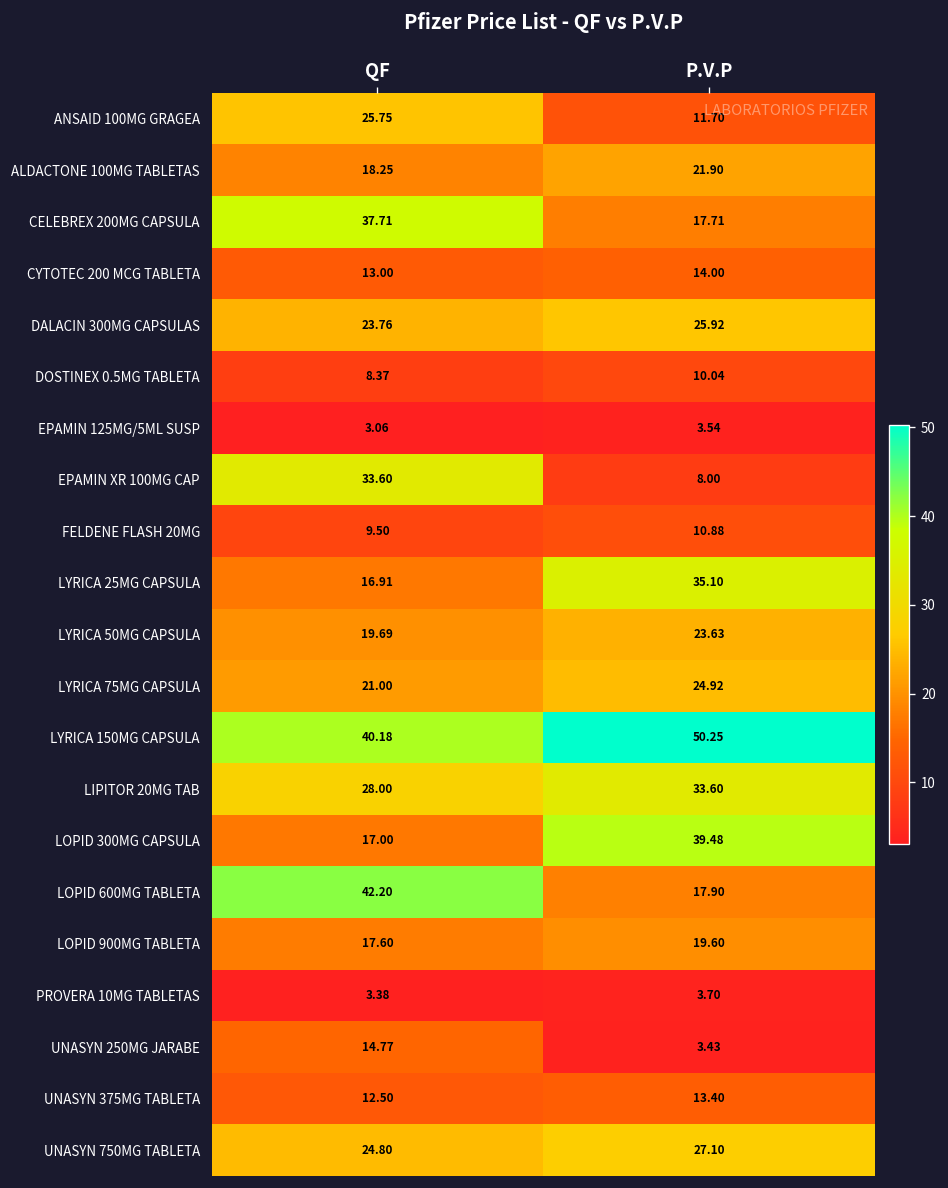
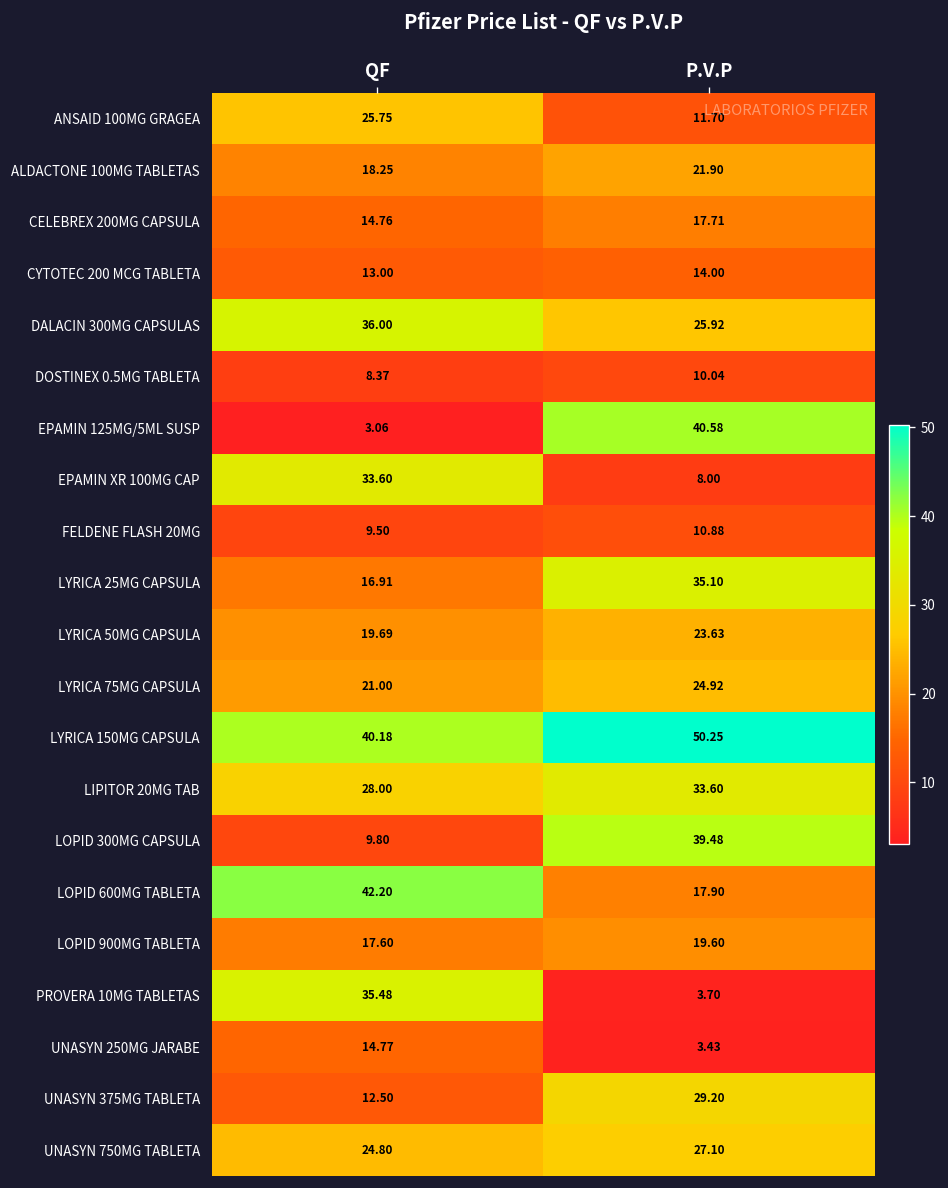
  {
    "ANSAID 100MG GRAGEA": {
      "QF": 25.75
    },
    "ALDACTONE 100MG TABLETAS": {
      "QF": 18.25,
      "P.V.P": 21.90
    },
    "CELEBREX 200MG CAPSULA": {
-     "QF": 37.71,
+     "QF": 14.76,
      "P.V.P": 17.71
    },
    "CYTOTEC 200 MCG TABLETA": {
      "QF": 13.00,
      "P.V.P": 14.00
    },
    "DALACIN 300MG CAPSULAS": {
-     "QF": 23.76,
+     "QF": 36.00,
      "P.V.P": 25.92
    },
    "DOSTINEX 0.5MG TABLETA": {
      "QF": 8.37,
      "P.V.P": 10.04
    },
    "EPAMIN 125MG/5ML SUSP": {
      "QF": 3.06,
-     "P.V.P": 3.54
+     "P.V.P": 40.58
    },
    "EPAMIN XR 100MG CAP": {
      "QF": 33.60,
      "P.V.P": 8.00
    },
    "FELDENE FLASH 20MG": {
      "QF": 9.50,
      "P.V.P": 10.88
    },
    "LYRICA 25MG CAPSULA": {
      "QF": 16.91,
      "P.V.P": 35.10
    },
    "LYRICA 50MG CAPSULA": {
      "QF": 19.69,
      "P.V.P": 23.63
    },
    "LYRICA 75MG CAPSULA": {
      "QF": 21.00,
      "P.V.P": 24.92
    },
    "LYRICA 150MG CAPSULA": {
      "QF": 40.18,
      "P.V.P": 50.25
    },
    "LIPITOR 20MG TAB": {
      "QF": 28.00,
      "P.V.P": 33.60
    },
    "LOPID 300MG CAPSULA": {
-     "QF": 17.00,
+     "QF": 9.80,
      "P.V.P": 39.48
    },
    "LOPID 600MG TABLETA": {
      "QF": 42.20,
      "P.V.P": 17.90
    },
    "LOPID 900MG TABLETA": {
      "QF": 17.60,
      "P.V.P": 19.60
    },
    "PROVERA 10MG TABLETAS": {
-     "QF": 3.38,
+     "QF": 35.48,
      "P.V.P": 3.70
    },
    "UNASYN 250MG JARABE": {
      "QF": 14.77,
      "P.V.P": 3.43
    },
    "UNASYN 375MG TABLETA": {
      "QF": 12.50,
-     "P.V.P": 13.40
+     "P.V.P": 29.20
    },
    "UNASYN 750MG TABLETA": {
      "QF": 24.80,
      "P.V.P": 27.10
    }
  }
